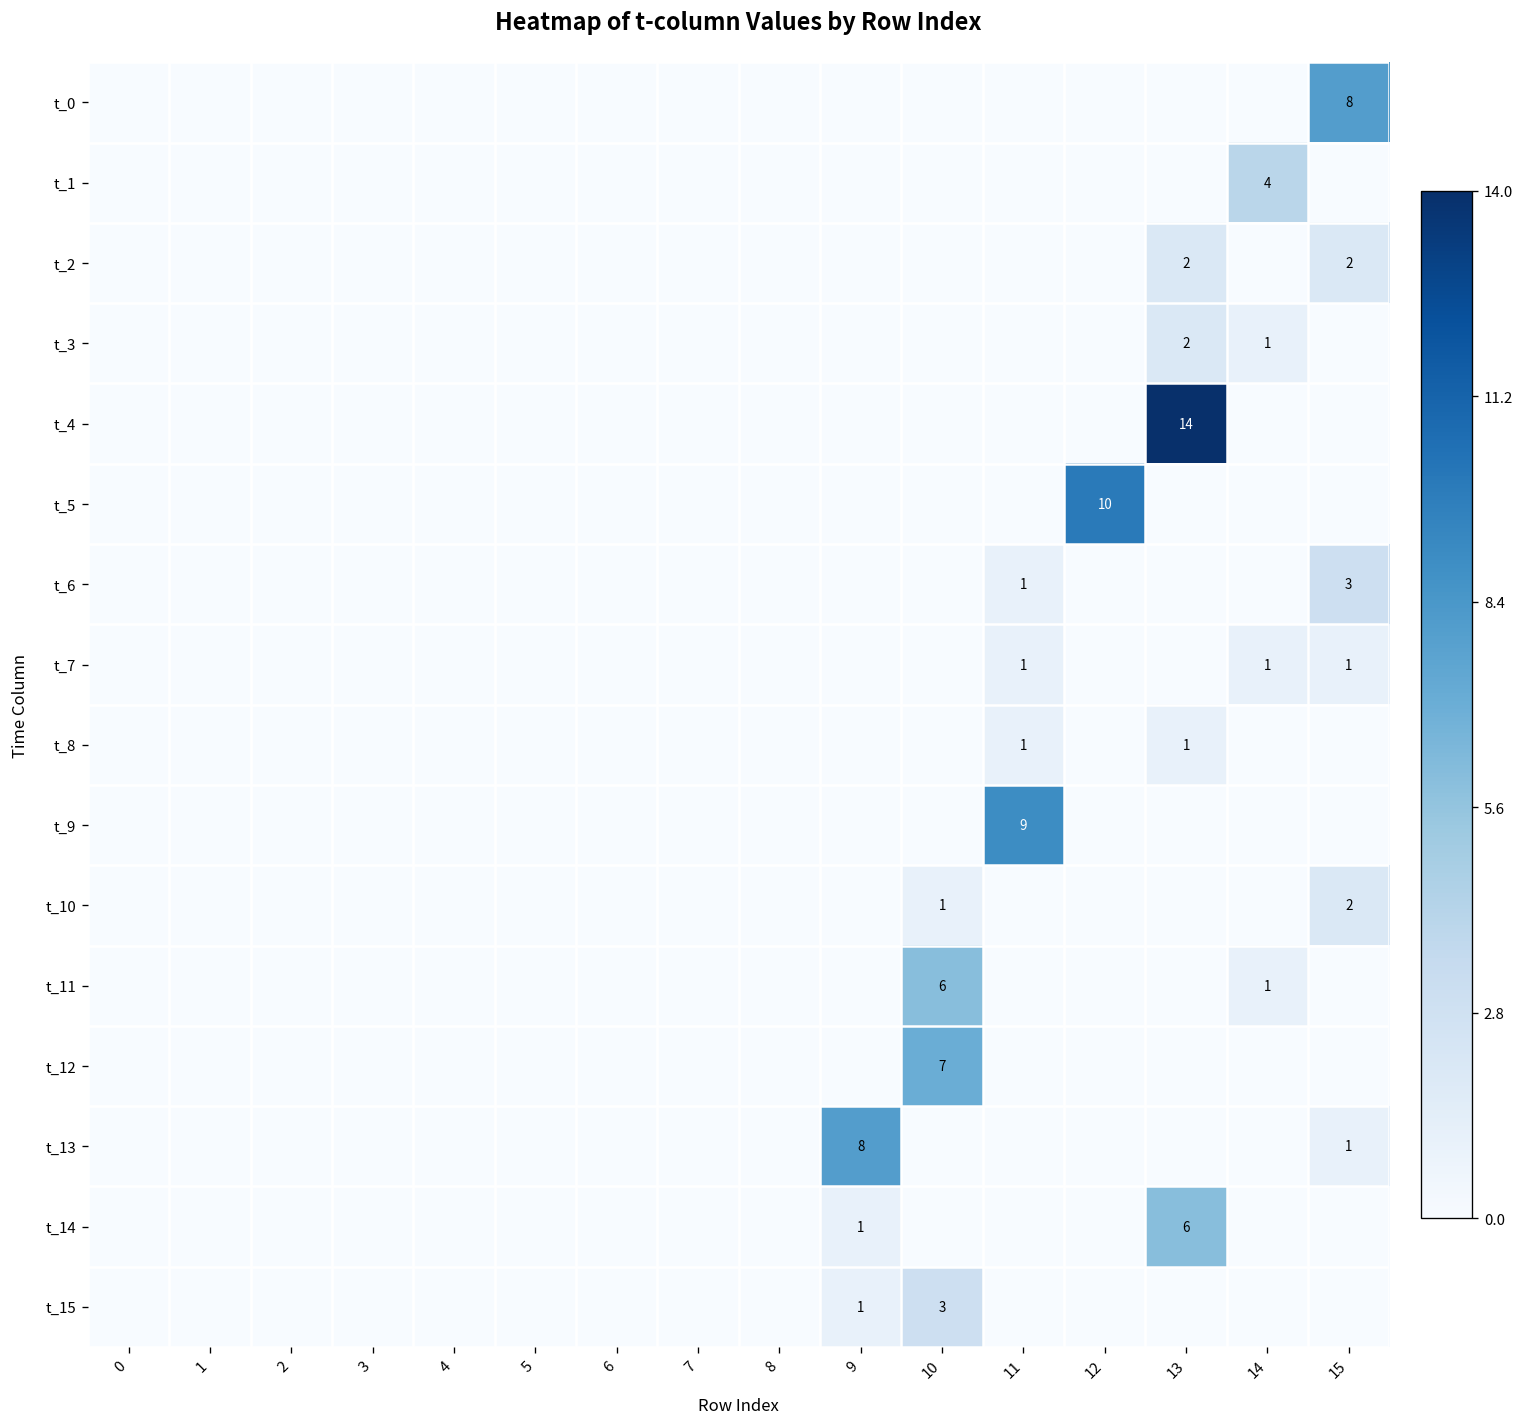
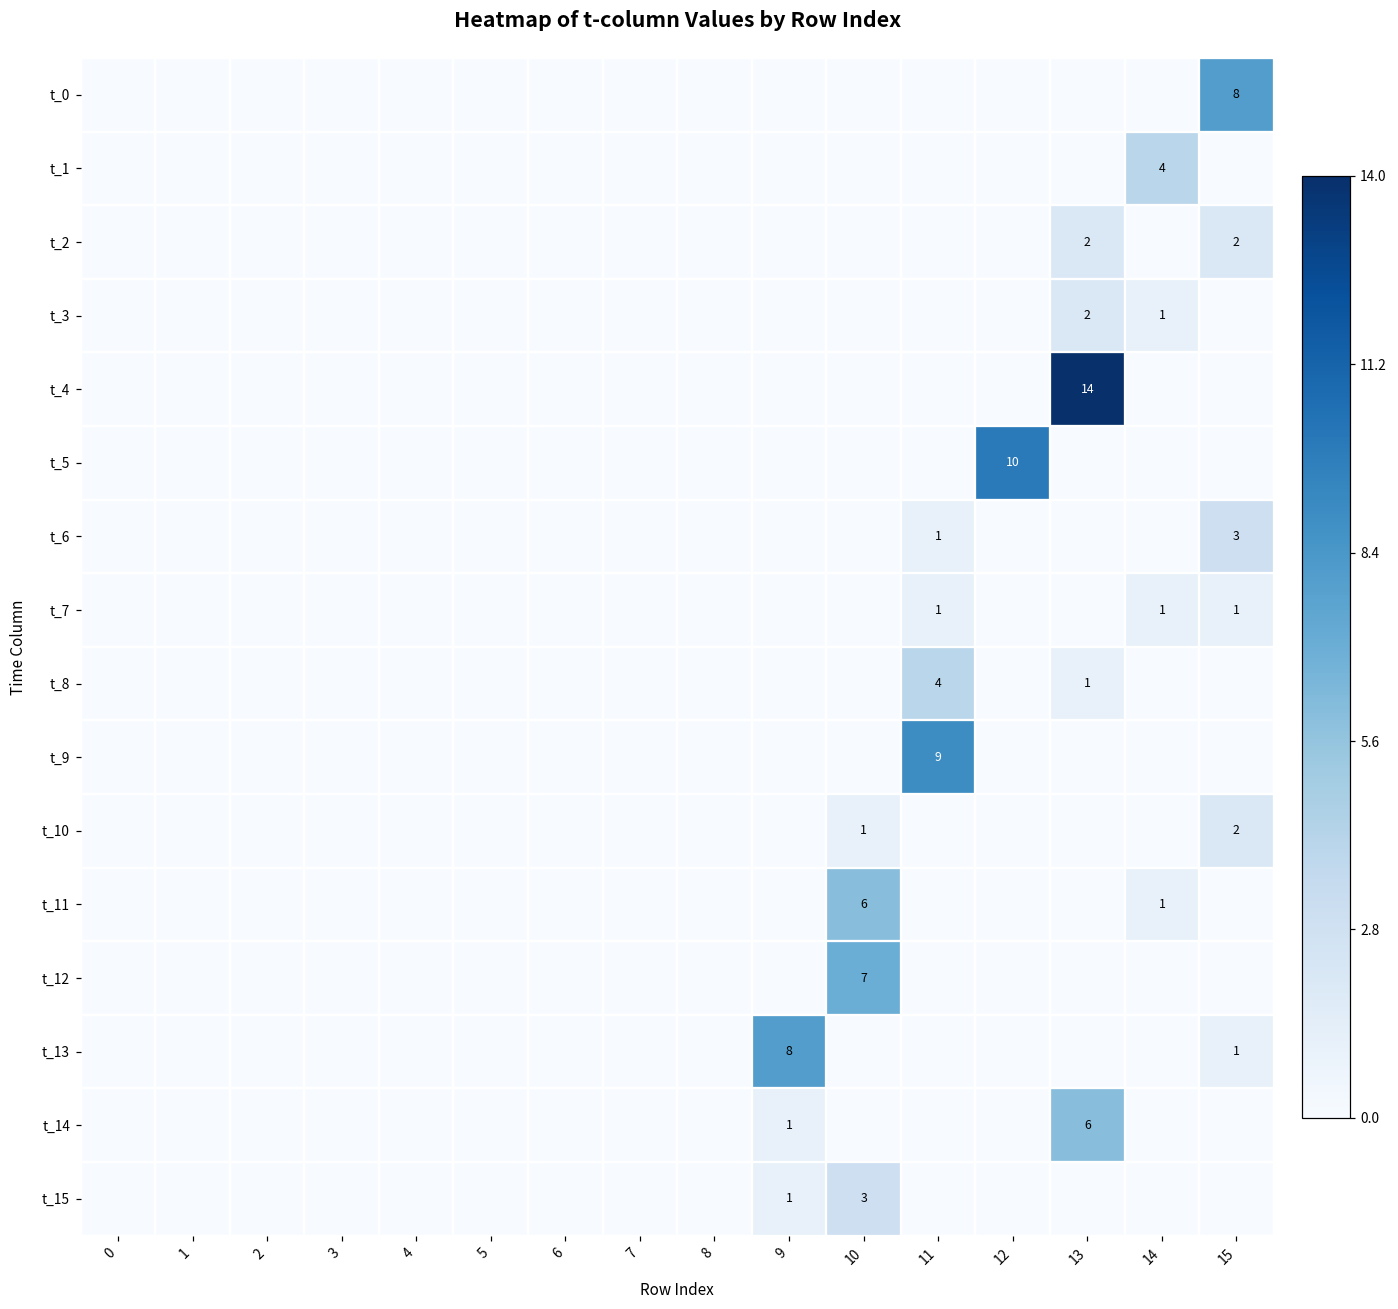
  {
    "t_0": {
      "15": 8
    },
    "t_1": {
      "14": 4
    },
    "t_2": {
      "13": 2,
      "15": 2
    },
    "t_3": {
      "13": 2,
      "14": 1
    },
    "t_4": {
      "13": 14
    },
    "t_5": {
      "12": 10
    },
    "t_6": {
      "11": 1,
      "15": 3
    },
    "t_7": {
      "11": 1,
      "14": 1,
      "15": 1
    },
    "t_8": {
-     "11": 1,
+     "11": 4,
      "13": 1
    },
    "t_9": {
      "11": 9
    },
    "t_10": {
      "10": 1,
      "15": 2
    },
    "t_11": {
      "10": 6,
      "14": 1
    },
    "t_12": {
      "10": 7
    },
    "t_13": {
      "9": 8,
      "15": 1
    },
    "t_14": {
      "9": 1,
      "13": 6
    },
    "t_15": {
      "9": 1,
      "10": 3
    }
  }
